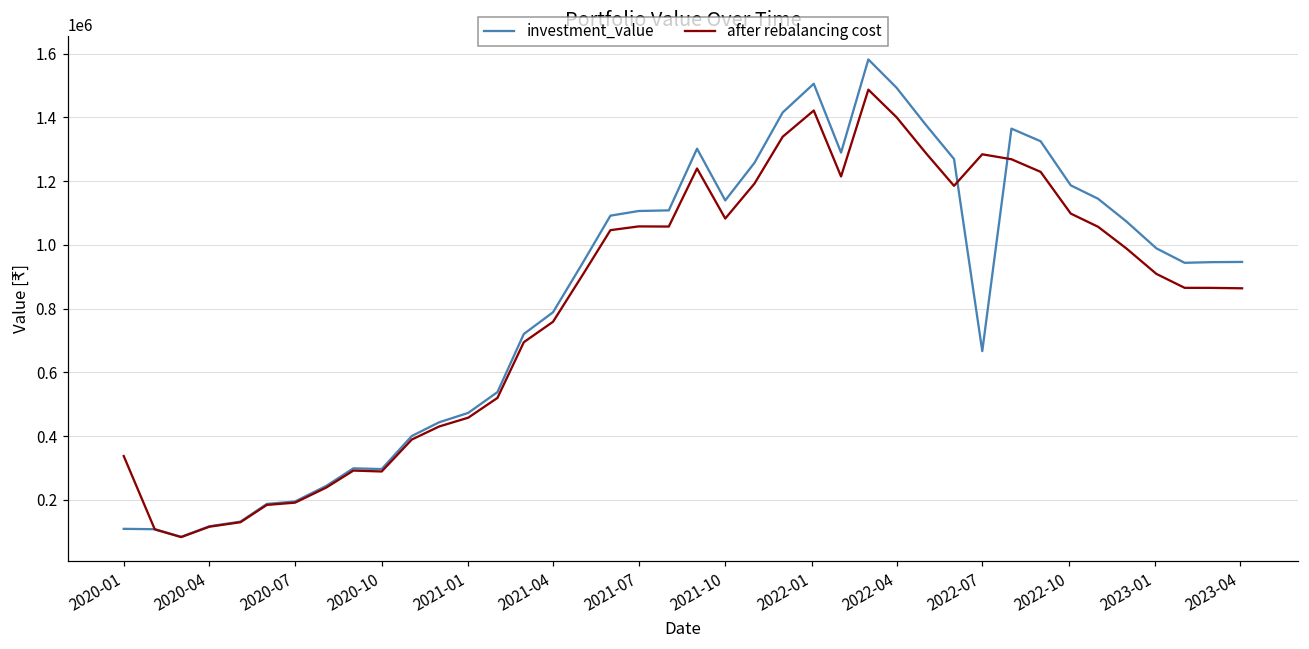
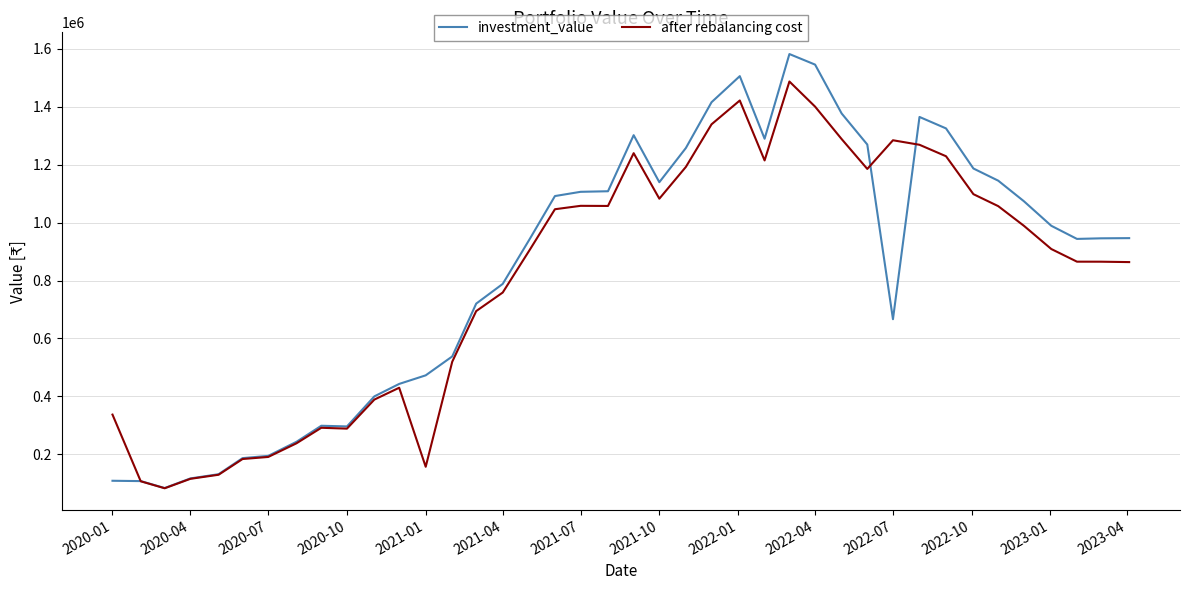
  {
    "investment_value": {
      "2020-01": 110000,
      "2021-01": 470000,
      "2021-04": 790000,
      "2021-07": 1110000,
      "2021-10": 1140000,
-     "2022-04": 1490000,
+     "2022-04": 1550000,
      "2022-07": 670000
    },
    "after rebalancing cost": {
      "2020-01": 340000,
-     "2021-01": 460000,
+     "2021-01": 160000,
      "2021-04": 760000,
      "2021-07": 1060000,
      "2021-10": 1080000,
      "2022-04": 1400000,
      "2022-07": 1280000
    }
  }
